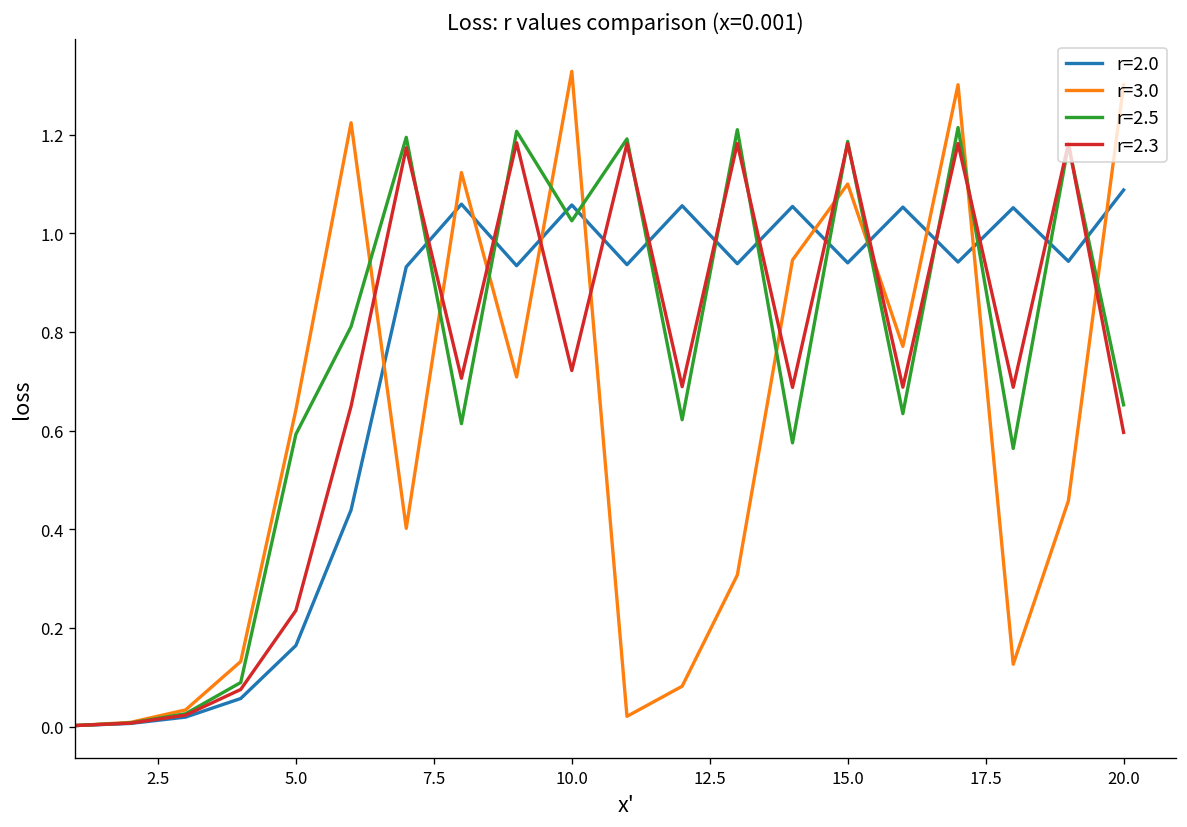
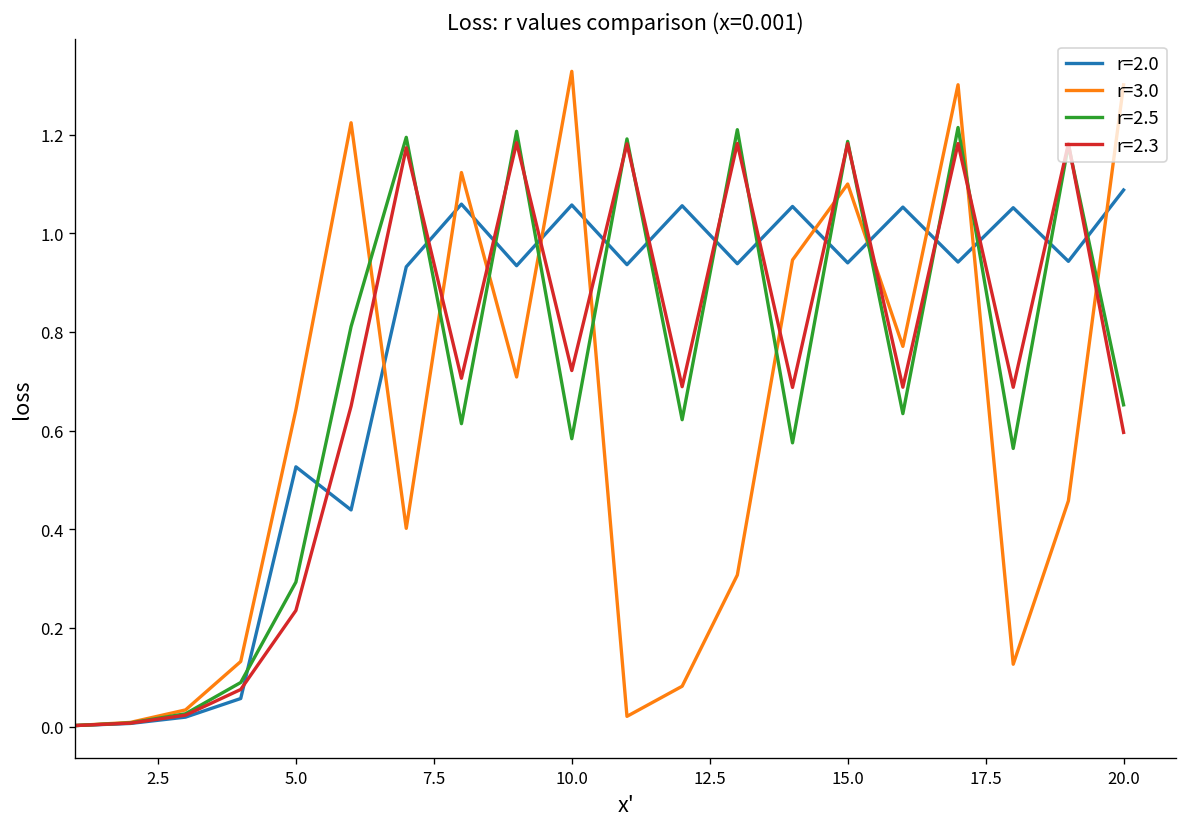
  {
    "r=2.0": {
-     "5.0": 0.16,
+     "5.0": 0.53,
      "10.0": 1.06,
      "15.0": 0.94,
      "20.0": 1.09
    },
    "r=3.0": {
      "5.0": 0.64,
      "10.0": 1.33,
      "15.0": 1.10
    },
    "r=2.5": {
-     "5.0": 0.59,
-     "10.0": 1.03,
+     "5.0": 0.29,
+     "10.0": 0.58,
      "20.0": 0.65
    },
    "r=2.3": {
      "5.0": 0.24,
      "10.0": 0.72,
      "20.0": 0.60
    }
  }
